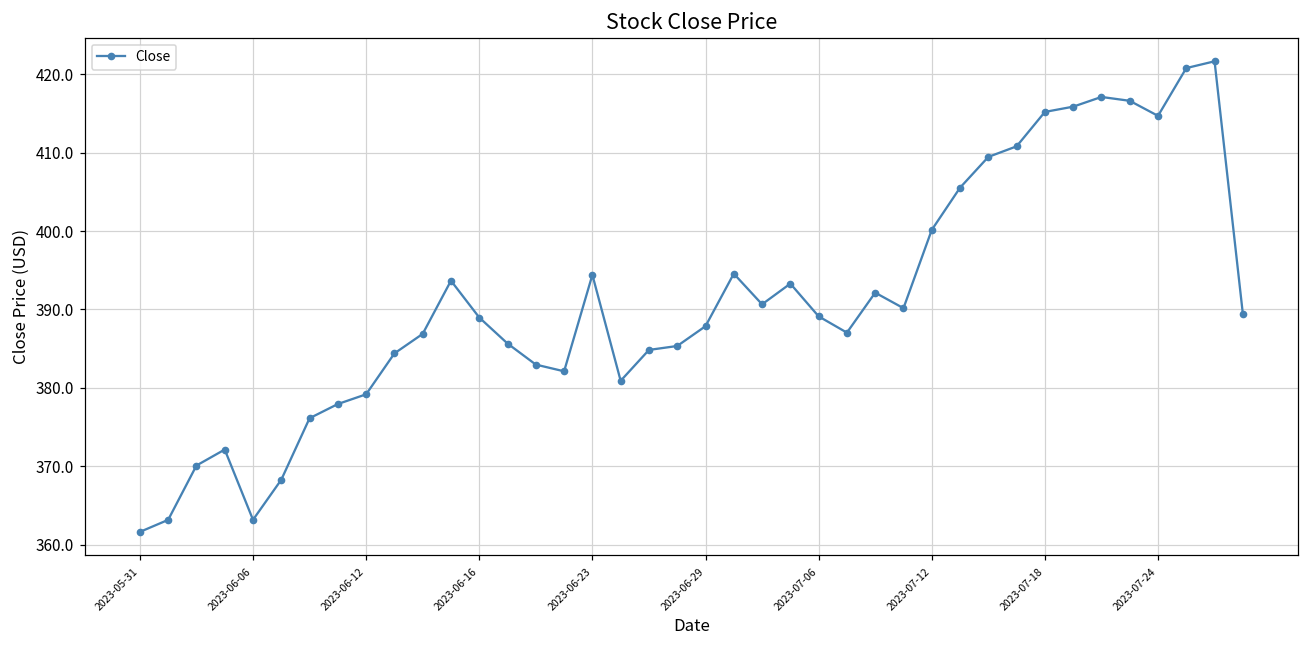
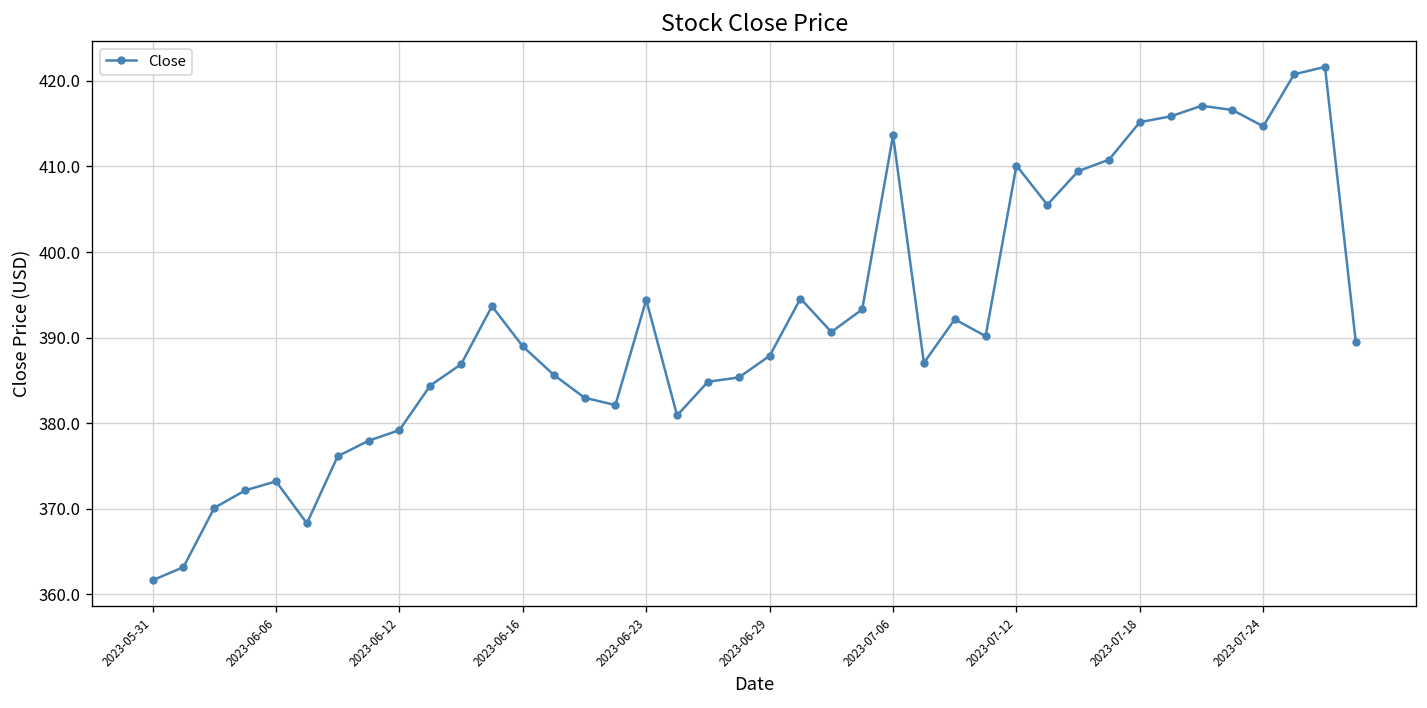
  {
    "2023-05-31": 362,
-   "2023-06-06": 363,
+   "2023-06-06": 373,
    "2023-06-12": 379,
    "2023-06-16": 389,
    "2023-06-23": 394,
    "2023-06-29": 388,
-   "2023-07-06": 389,
-   "2023-07-12": 400,
+   "2023-07-06": 414,
+   "2023-07-12": 410,
    "2023-07-18": 415,
    "2023-07-24": 415
  }
